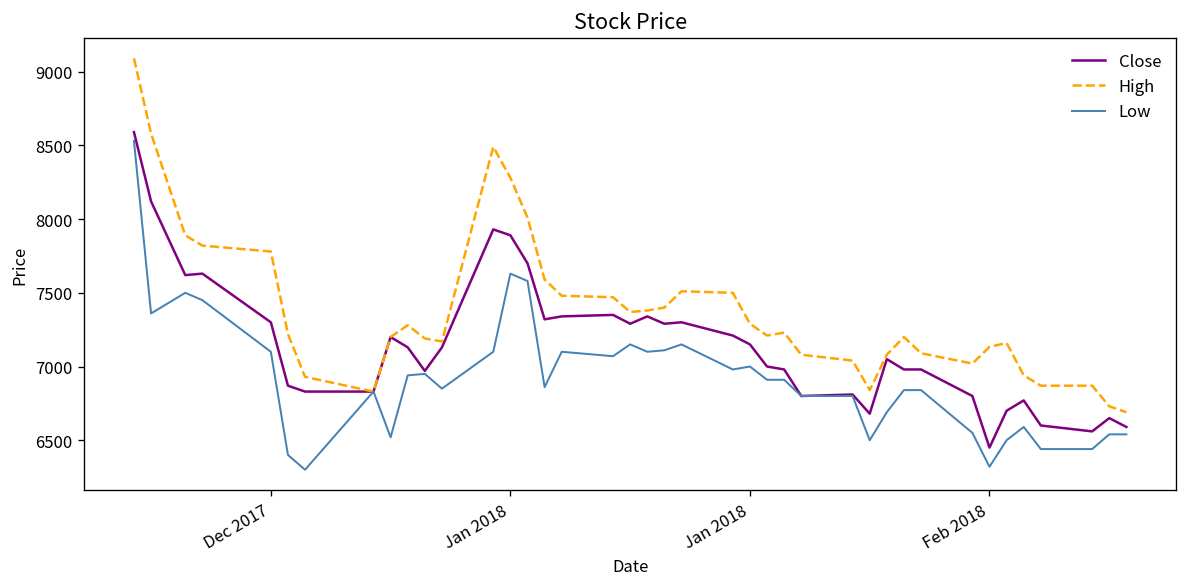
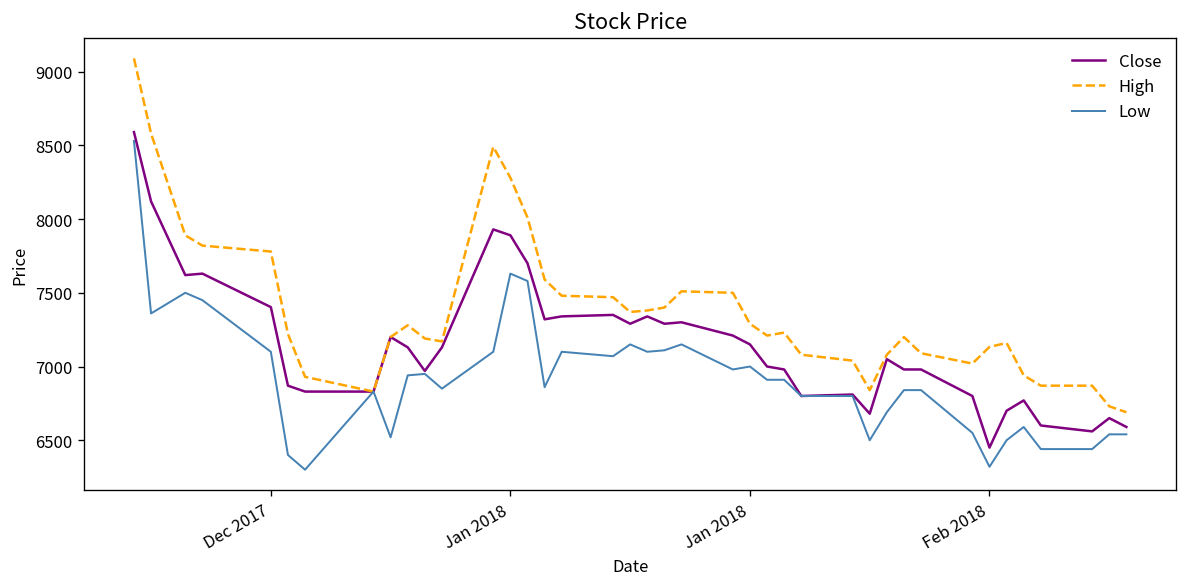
  {
    "Close": {
-     "Dec 2017": 7300,
+     "Dec 2017": 7400,
      "Feb 2018": 6450
    },
    "High": {
      "Dec 2017": 7780,
      "Feb 2018": 7130
    },
    "Low": {
      "Dec 2017": 7100,
      "Feb 2018": 6320
    }
  }
